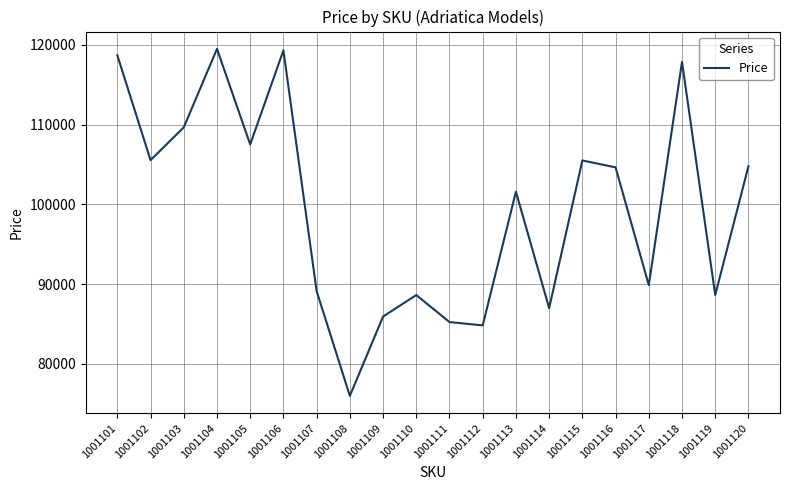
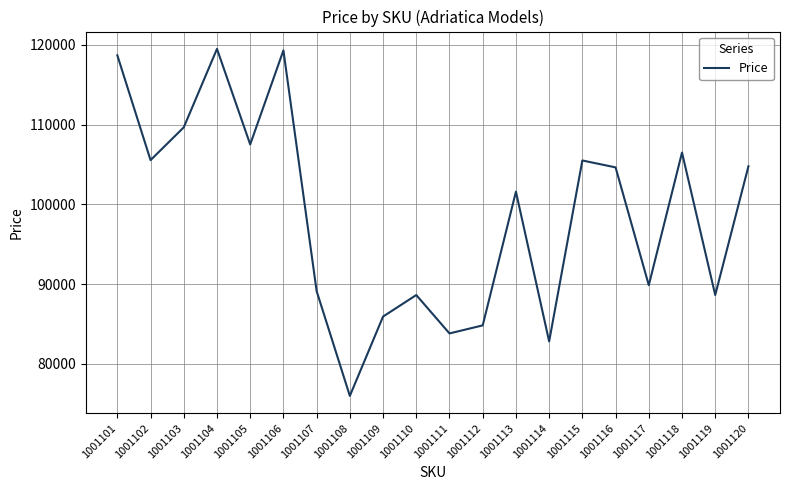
  {
    "1001101": 119000,
    "1001102": 106000,
    "1001103": 110000,
    "1001104": 120000,
    "1001105": 108000,
    "1001106": 119000,
    "1001107": 89000,
    "1001108": 76000,
    "1001109": 86000,
    "1001110": 89000,
-   "1001111": 85000,
+   "1001111": 84000,
    "1001112": 85000,
    "1001113": 102000,
-   "1001114": 87000,
+   "1001114": 83000,
    "1001115": 106000,
    "1001116": 105000,
    "1001117": 90000,
-   "1001118": 118000,
+   "1001118": 107000,
    "1001119": 89000,
    "1001120": 105000
  }
